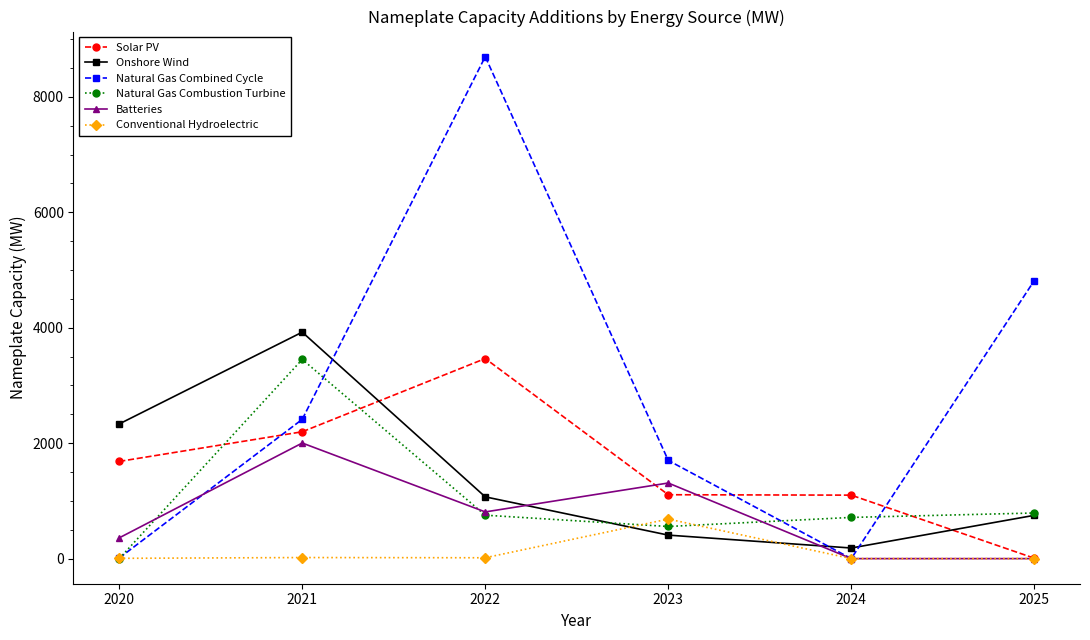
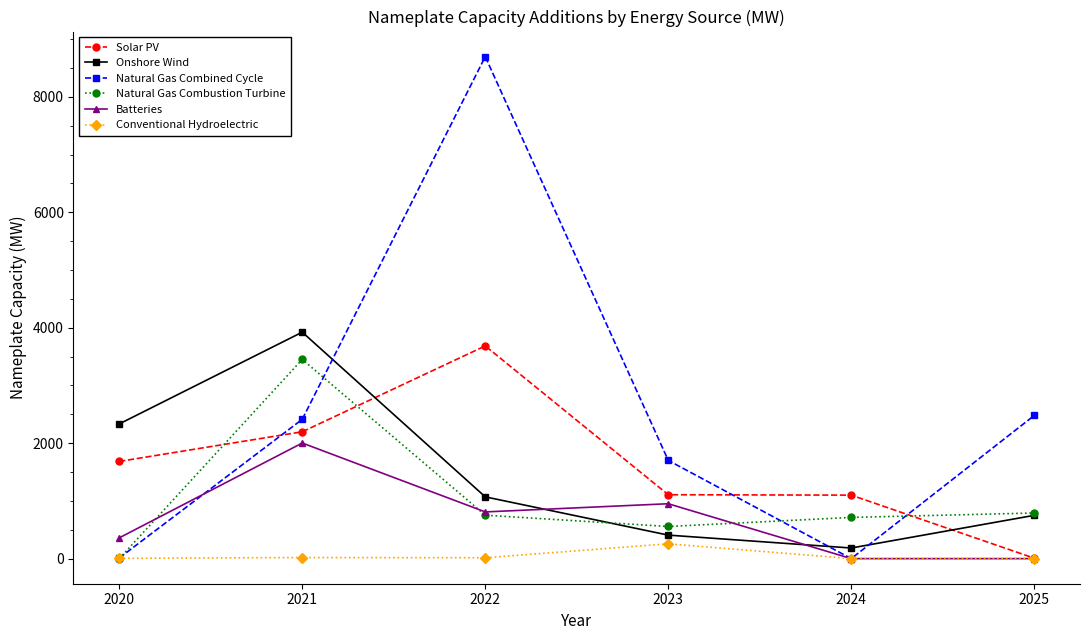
  {
    "Solar PV": {
      "2020": 1700,
      "2021": 2200,
-     "2022": 3500,
+     "2022": 3700,
      "2023": 1100,
      "2024": 1100
    },
    "Onshore Wind": {
      "2020": 2300,
      "2021": 3900,
      "2022": 1100,
      "2023": 400,
      "2024": 200
    },
    "Natural Gas Combined Cycle": {
      "2021": 2400,
      "2022": 8700,
      "2023": 1700,
-     "2025": 4800
+     "2025": 2500
    },
    "Natural Gas Combustion Turbine": {
      "2021": 3500,
      "2022": 800,
      "2023": 600,
      "2024": 700
    },
    "Batteries": {
      "2020": 400,
      "2021": 2000,
      "2022": 800,
-     "2023": 1300
+     "2023": 1000
    },
    "Conventional Hydroelectric": {
      "2021": 0,
      "2022": 0,
-     "2023": 700
+     "2023": 300
    }
  }
